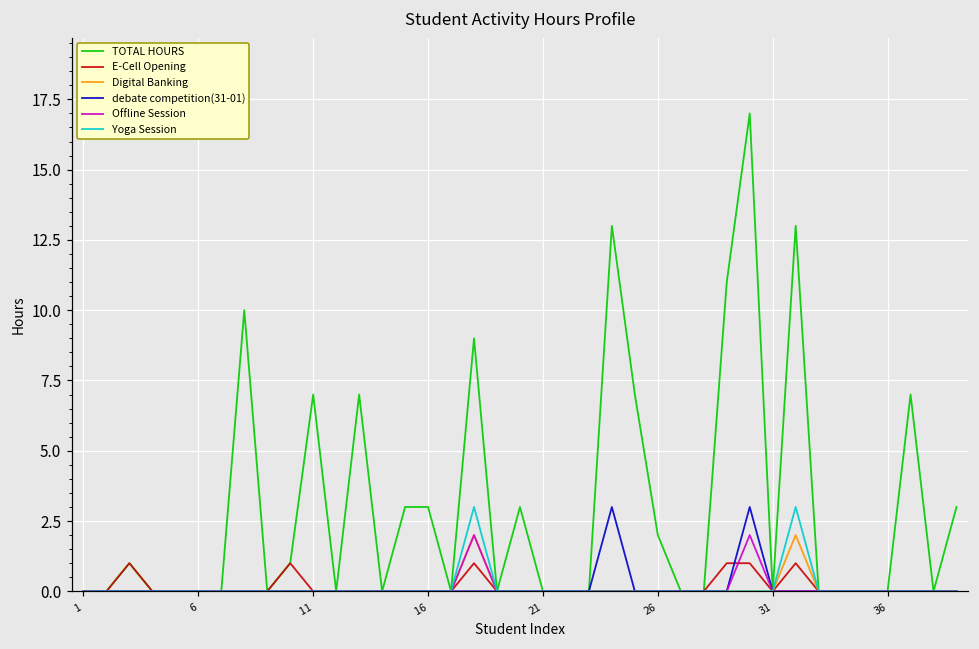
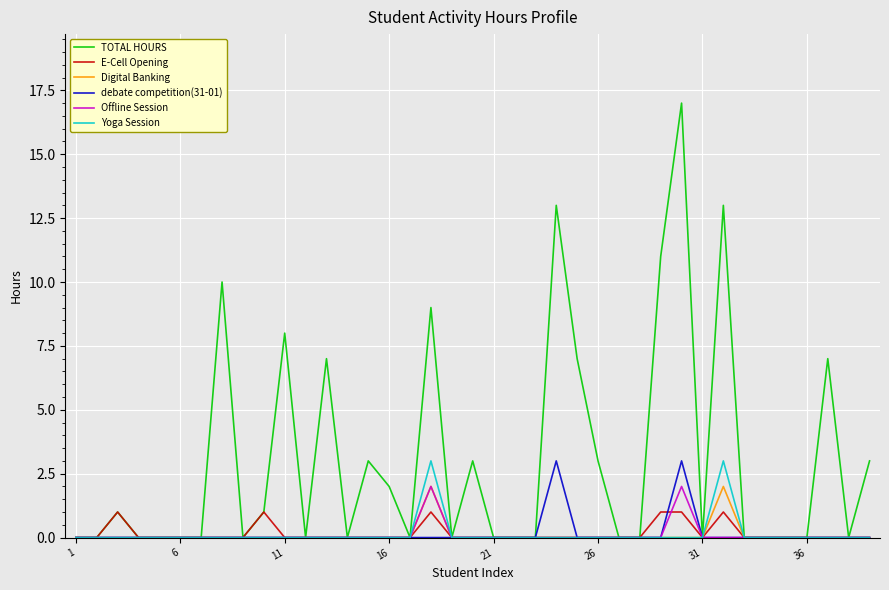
  {
    "TOTAL HOURS": {
-     "11": 7,
-     "16": 3,
-     "26": 2
+     "11": 8,
+     "16": 2,
+     "26": 3
    }
  }
